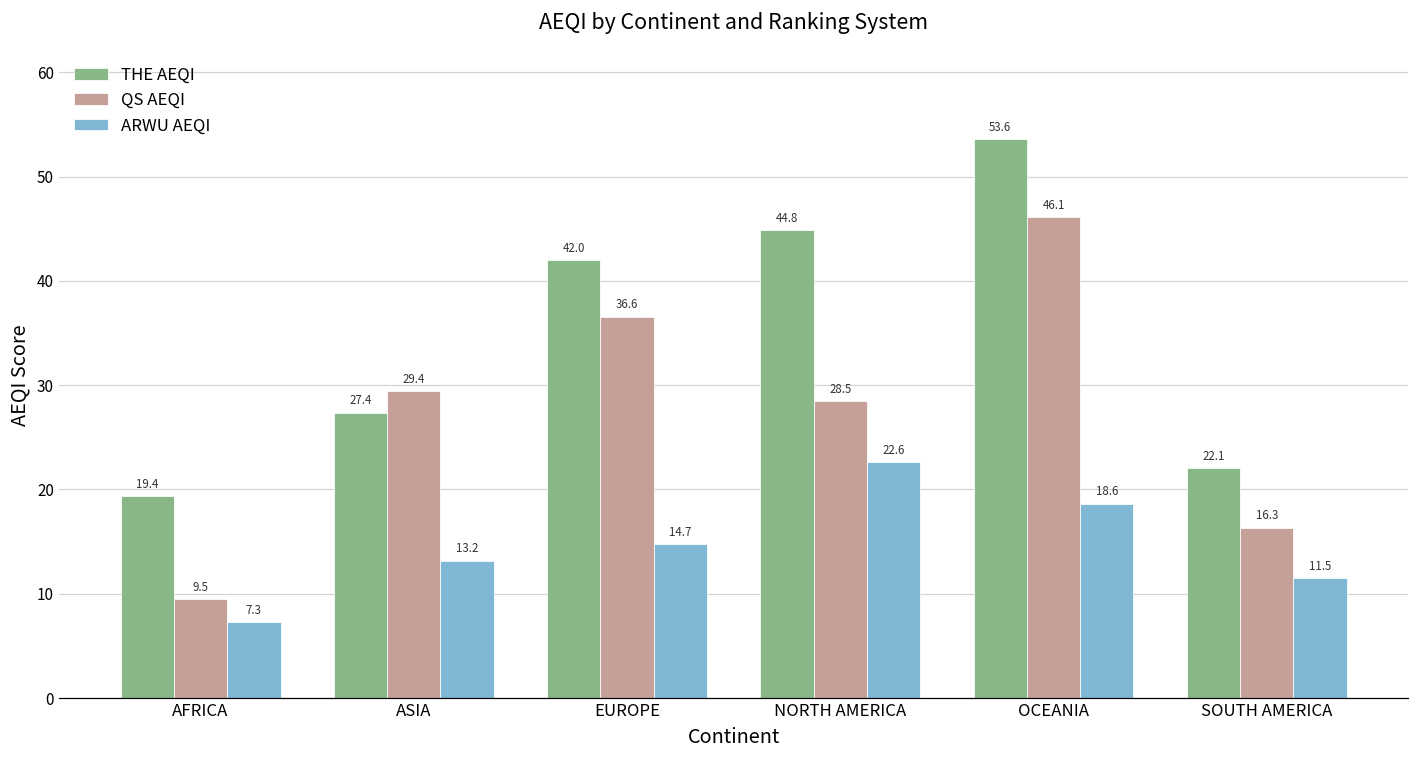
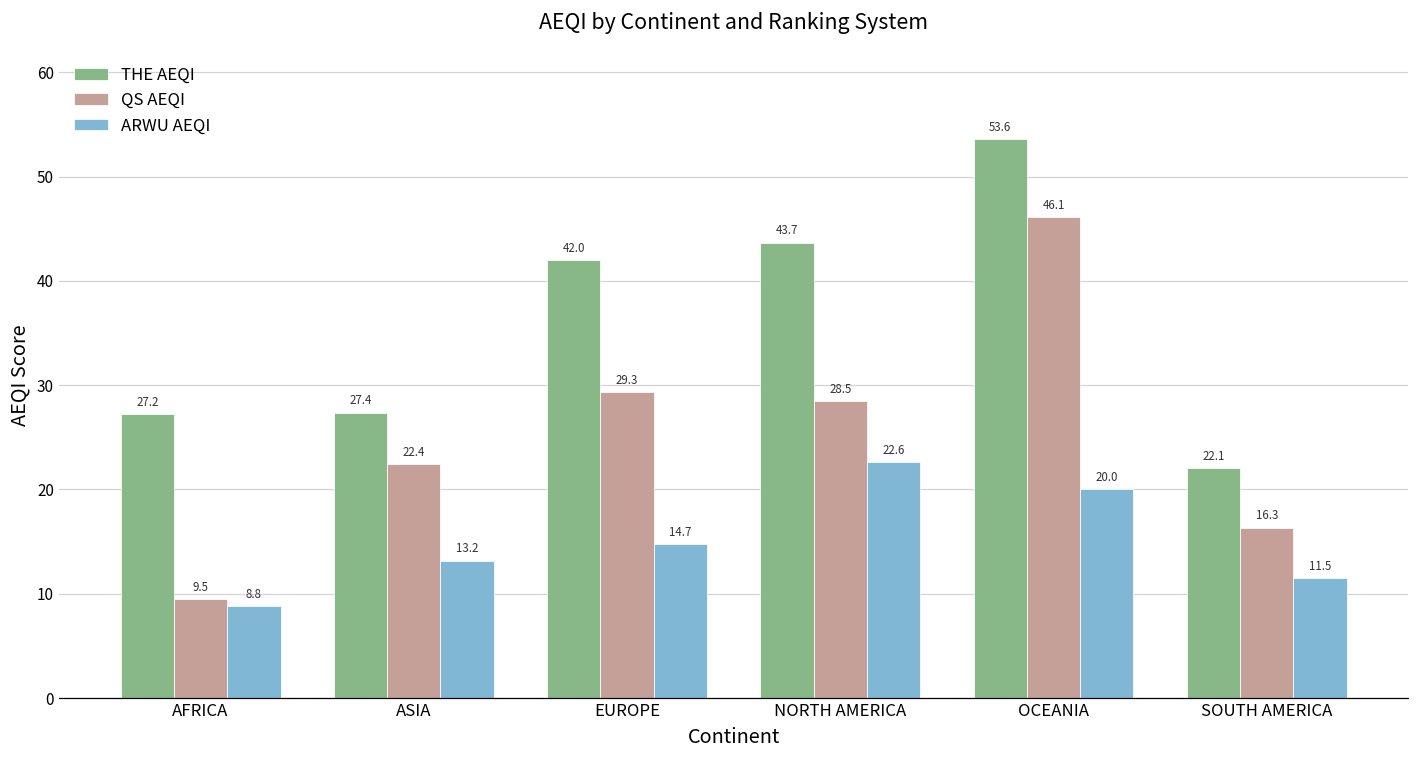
  {
    "THE AEQI": {
-     "AFRICA": 19.4,
+     "AFRICA": 27.2,
      "ASIA": 27.4,
      "EUROPE": 42.0,
-     "NORTH AMERICA": 44.8,
+     "NORTH AMERICA": 43.7,
      "OCEANIA": 53.6,
      "SOUTH AMERICA": 22.1
    },
    "QS AEQI": {
      "AFRICA": 9.5,
-     "ASIA": 29.4,
-     "EUROPE": 36.6,
+     "ASIA": 22.4,
+     "EUROPE": 29.3,
      "NORTH AMERICA": 28.5,
      "OCEANIA": 46.1,
      "SOUTH AMERICA": 16.3
    },
    "ARWU AEQI": {
-     "AFRICA": 7.3,
+     "AFRICA": 8.8,
      "ASIA": 13.2,
      "EUROPE": 14.7,
      "NORTH AMERICA": 22.6,
-     "OCEANIA": 18.6,
+     "OCEANIA": 20.0,
      "SOUTH AMERICA": 11.5
    }
  }
